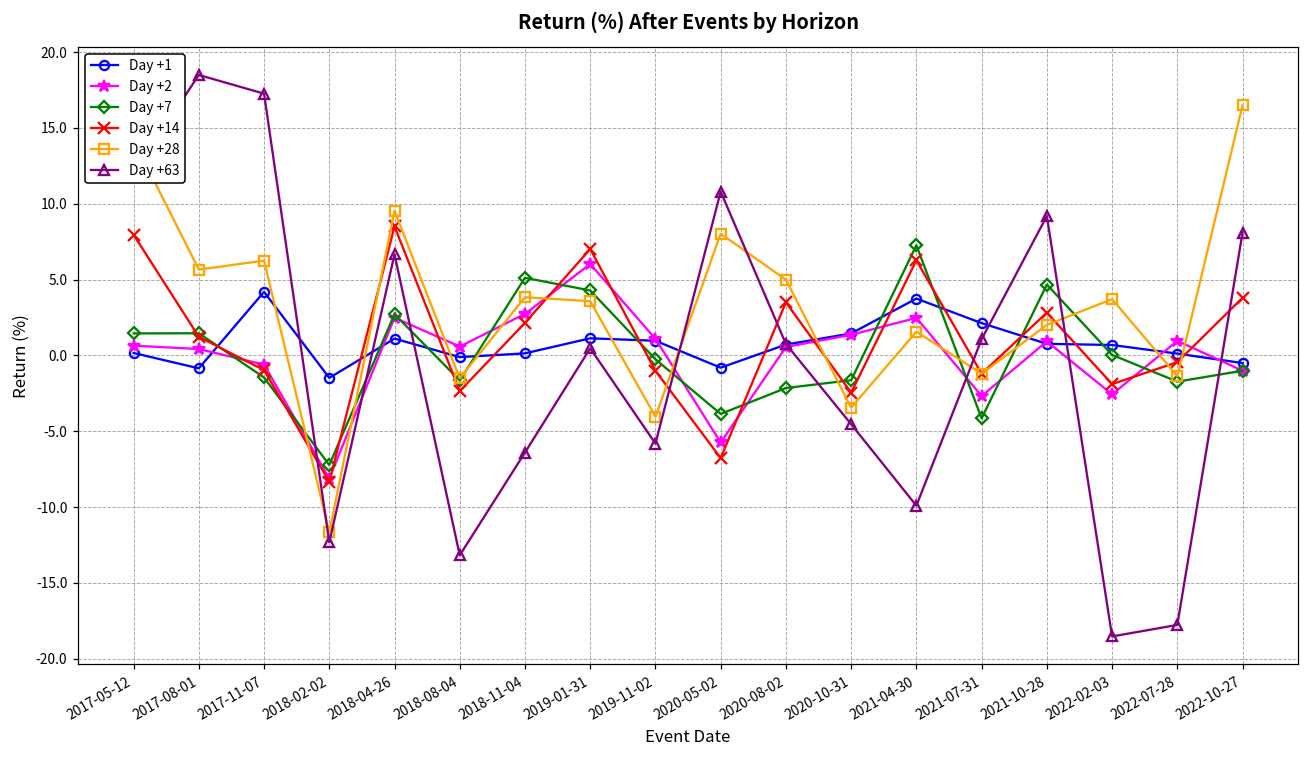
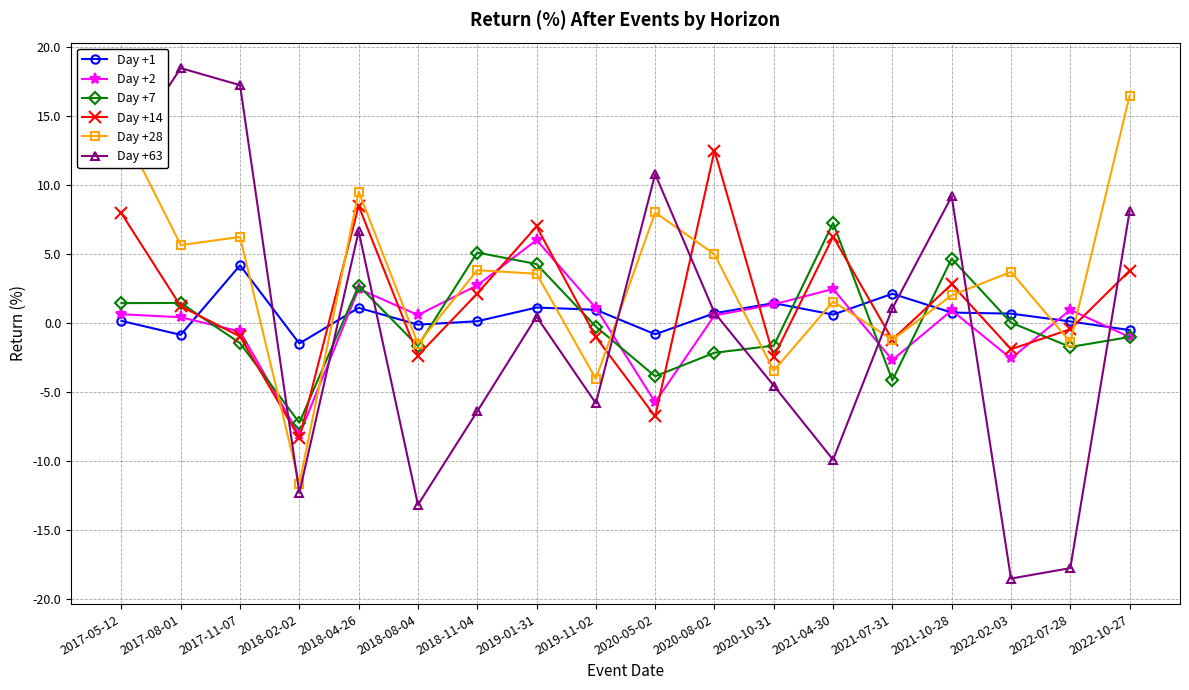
  {
    "Day +1": {
      "2017-05-12": 0.2,
      "2017-08-01": -0.8,
      "2017-11-07": 4.2,
      "2018-02-02": -1.5,
      "2018-04-26": 1.1,
      "2018-08-04": -0.1,
      "2018-11-04": 0.1,
      "2019-01-31": 1.1,
      "2020-05-02": -0.8,
-     "2021-04-30": 3.7,
+     "2021-04-30": 0.6,
      "2021-07-31": 2.1,
      "2022-02-03": 0.7,
      "2022-07-28": 0.1,
      "2022-10-27": -0.5
    },
    "Day +2": {
      "2017-05-12": 0.6,
      "2017-08-01": 0.4,
      "2017-11-07": -0.6,
      "2018-02-02": -8.1,
      "2018-04-26": 2.5,
      "2018-08-04": 0.6,
      "2018-11-04": 2.7,
      "2019-01-31": 6.0,
      "2020-05-02": -5.7,
      "2021-04-30": 2.5,
      "2021-07-31": -2.7,
      "2022-02-03": -2.6,
      "2022-07-28": 1.0
    },
    "Day +7": {
      "2017-05-12": 1.5,
      "2017-08-01": 1.5,
      "2017-11-07": -1.5,
      "2018-02-02": -7.2,
      "2018-04-26": 2.7,
      "2018-11-04": 5.1,
      "2019-01-31": 4.3,
      "2019-11-02": -0.3,
      "2020-05-02": -3.9,
      "2020-08-02": -2.1,
      "2020-10-31": -1.6,
      "2021-04-30": 7.3,
      "2021-07-31": -4.1,
      "2021-10-28": 4.7,
      "2022-02-03": 0.0,
      "2022-07-28": -1.7
    },
    "Day +14": {
      "2017-05-12": 8.0,
      "2017-08-01": 1.2,
      "2017-11-07": -1.0,
      "2018-02-02": -8.3,
      "2018-04-26": 8.5,
      "2018-08-04": -2.3,
      "2018-11-04": 2.1,
      "2019-01-31": 7.0,
      "2019-11-02": -1.0,
      "2020-05-02": -6.8,
-     "2020-08-02": 3.5,
+     "2020-08-02": 12.5,
      "2020-10-31": -2.4,
      "2021-04-30": 6.3,
      "2021-10-28": 2.8,
      "2022-02-03": -1.9,
      "2022-07-28": -0.4,
      "2022-10-27": 3.8
    },
    "Day +28": {
      "2017-08-01": 5.7,
      "2017-11-07": 6.3,
      "2018-02-02": -11.7,
      "2018-04-26": 9.5,
      "2018-11-04": 3.8,
      "2019-01-31": 3.6,
      "2019-11-02": -4.0,
      "2020-05-02": 8.0,
      "2020-08-02": 5.0,
      "2020-10-31": -3.4,
      "2021-04-30": 1.6,
      "2021-10-28": 2.0,
      "2022-02-03": 3.7,
      "2022-07-28": -1.4,
      "2022-10-27": 16.5
    },
    "Day +63": {
      "2017-08-01": 18.5,
      "2017-11-07": 17.3,
      "2018-02-02": -12.3,
      "2018-04-26": 6.7,
      "2018-08-04": -13.2,
      "2018-11-04": -6.4,
      "2019-01-31": 0.5,
      "2019-11-02": -5.8,
      "2020-05-02": 10.8,
      "2020-10-31": -4.5,
      "2021-04-30": -9.9,
      "2021-07-31": 1.1,
      "2021-10-28": 9.2,
      "2022-02-03": -18.5,
      "2022-07-28": -17.8,
      "2022-10-27": 8.1
    }
  }
